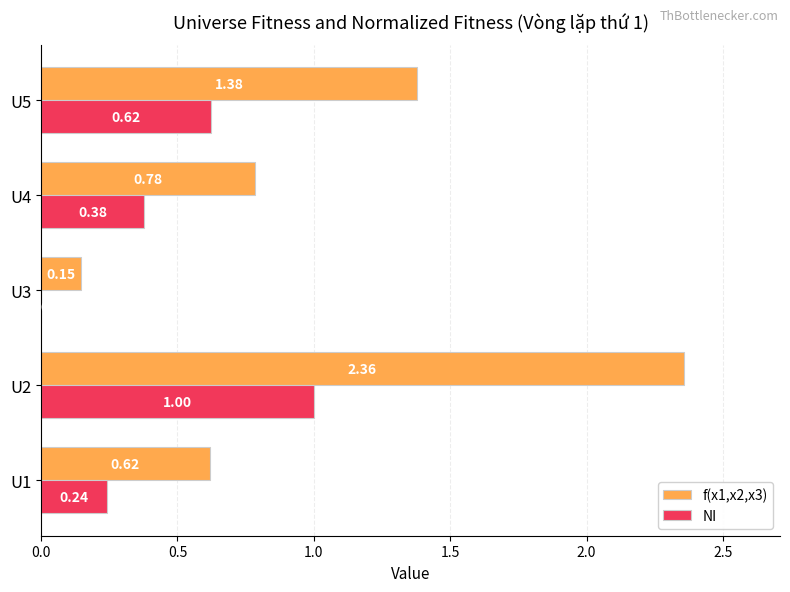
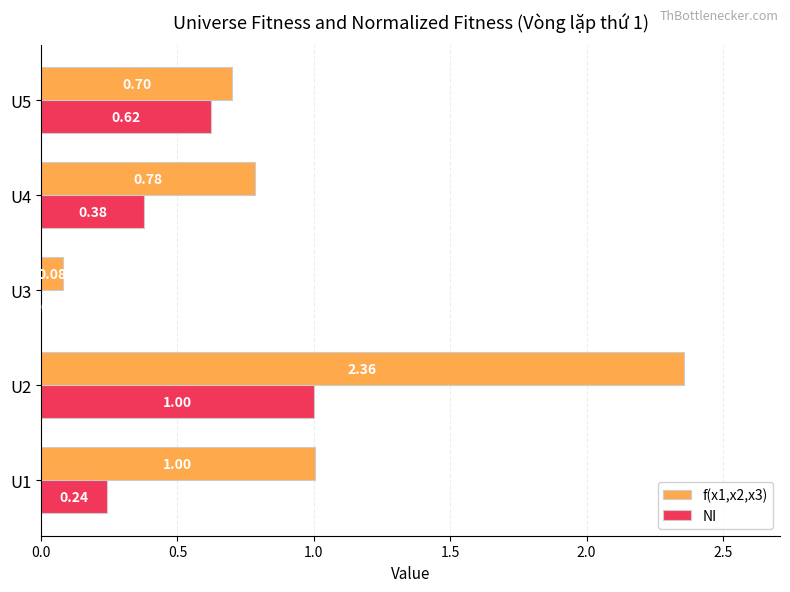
  {
    "f(x1,x2,x3)": {
-     "U5": 1.38,
+     "U5": 0.70,
      "U4": 0.78,
-     "U3": 0.15,
+     "U3": 0.08,
      "U2": 2.36,
-     "U1": 0.62
+     "U1": 1.00
    },
    "NI": {
      "U5": 0.62,
      "U4": 0.38,
      "U2": 1.00,
      "U1": 0.24
    }
  }
